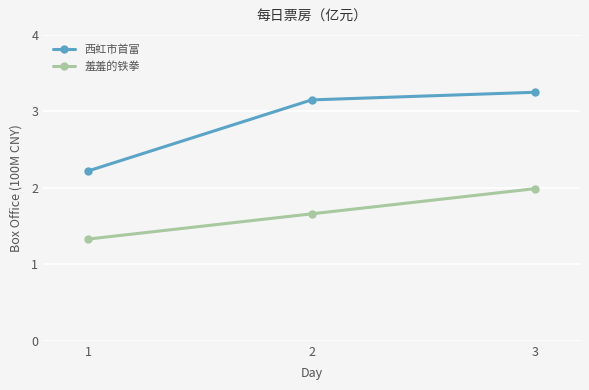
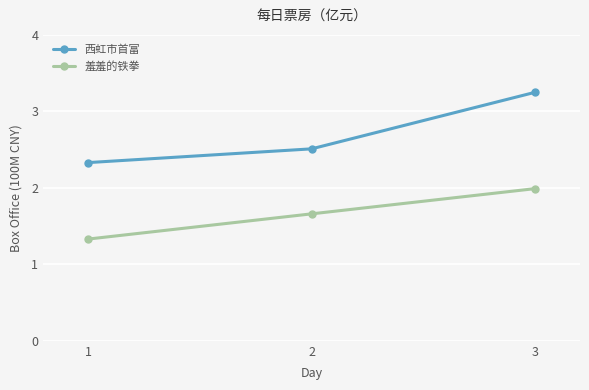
  {
    "西虹市首富": {
-     "1": 2.2,
-     "2": 3.2,
+     "1": 2.3,
+     "2": 2.5,
      "3": 3.3
    },
    "羞羞的铁拳": {
      "1": 1.3,
      "2": 1.7,
      "3": 2.0
    }
  }
